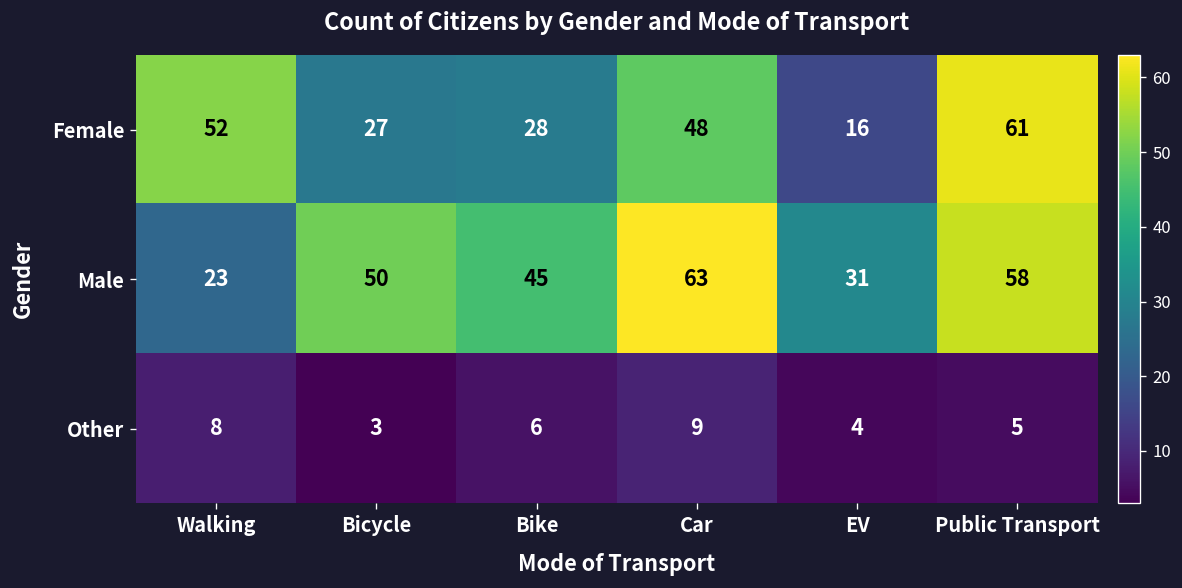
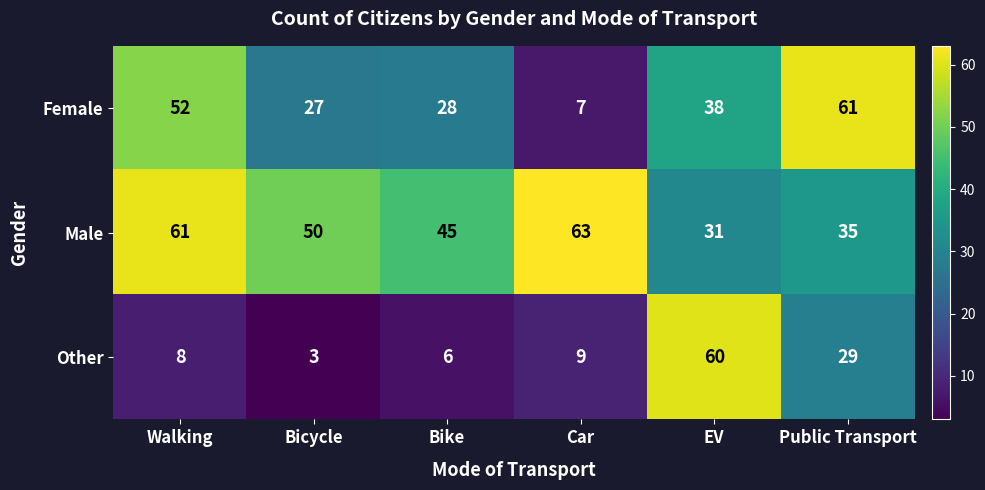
  {
    "Female": {
      "Walking": 52,
      "Bicycle": 27,
      "Bike": 28,
-     "Car": 48,
-     "EV": 16,
+     "Car": 7,
+     "EV": 38,
      "Public Transport": 61
    },
    "Male": {
-     "Walking": 23,
+     "Walking": 61,
      "Bicycle": 50,
      "Bike": 45,
      "Car": 63,
      "EV": 31,
-     "Public Transport": 58
+     "Public Transport": 35
    },
    "Other": {
      "Walking": 8,
      "Bicycle": 3,
      "Bike": 6,
      "Car": 9,
-     "EV": 4,
-     "Public Transport": 5
+     "EV": 60,
+     "Public Transport": 29
    }
  }
